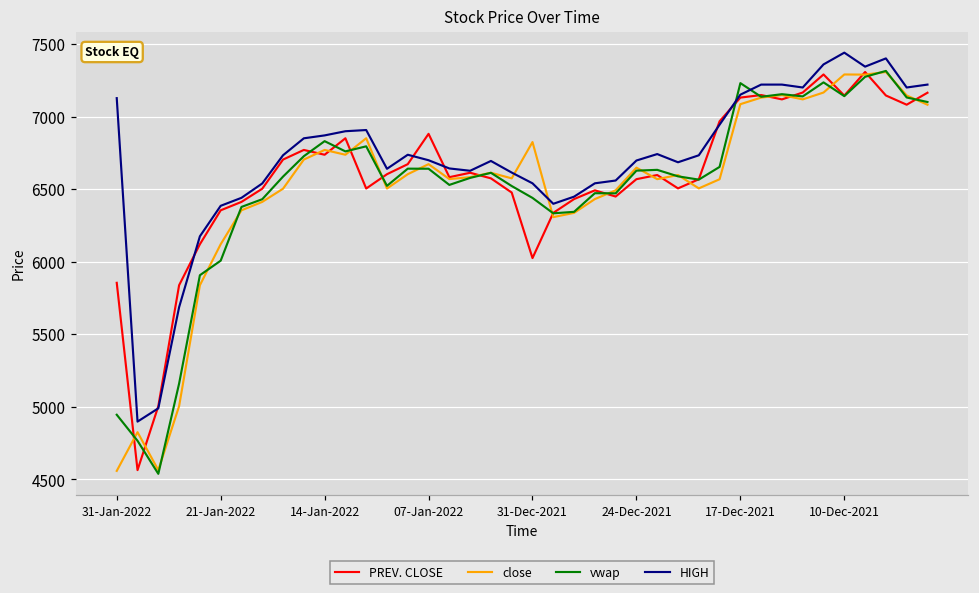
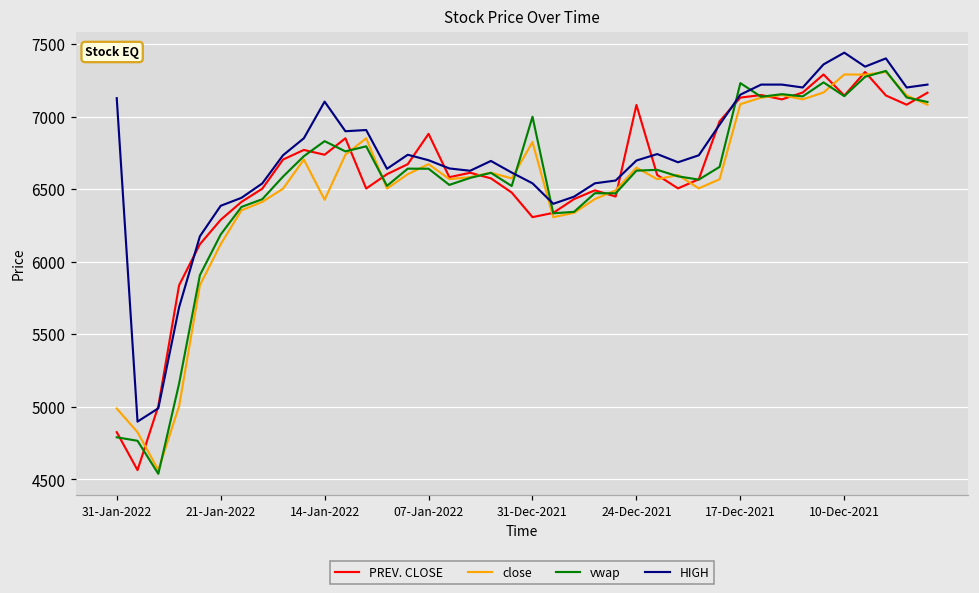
  {
    "PREV. CLOSE": {
-     "31-Jan-2022": 5850,
-     "21-Jan-2022": 6350,
+     "31-Jan-2022": 4830,
+     "21-Jan-2022": 6290,
      "14-Jan-2022": 6740,
      "07-Jan-2022": 6880,
-     "31-Dec-2021": 6020,
-     "24-Dec-2021": 6570,
+     "31-Dec-2021": 6310,
+     "24-Dec-2021": 7080,
      "17-Dec-2021": 7130
    },
    "close": {
-     "31-Jan-2022": 4560,
+     "31-Jan-2022": 4990,
      "21-Jan-2022": 6120,
-     "14-Jan-2022": 6770,
+     "14-Jan-2022": 6430,
      "07-Jan-2022": 6670,
      "31-Dec-2021": 6820,
      "24-Dec-2021": 6650,
      "17-Dec-2021": 7090,
      "10-Dec-2021": 7290
    },
    "vwap": {
-     "31-Jan-2022": 4950,
-     "21-Jan-2022": 6010,
+     "31-Jan-2022": 4790,
+     "21-Jan-2022": 6190,
      "14-Jan-2022": 6830,
      "07-Jan-2022": 6640,
-     "31-Dec-2021": 6440,
+     "31-Dec-2021": 7000,
      "24-Dec-2021": 6630,
      "17-Dec-2021": 7230
    },
    "HIGH": {
      "31-Jan-2022": 7130,
      "21-Jan-2022": 6390,
-     "14-Jan-2022": 6870,
+     "14-Jan-2022": 7100,
      "07-Jan-2022": 6700,
      "31-Dec-2021": 6540,
      "24-Dec-2021": 6700,
      "17-Dec-2021": 7150,
      "10-Dec-2021": 7440
    }
  }
